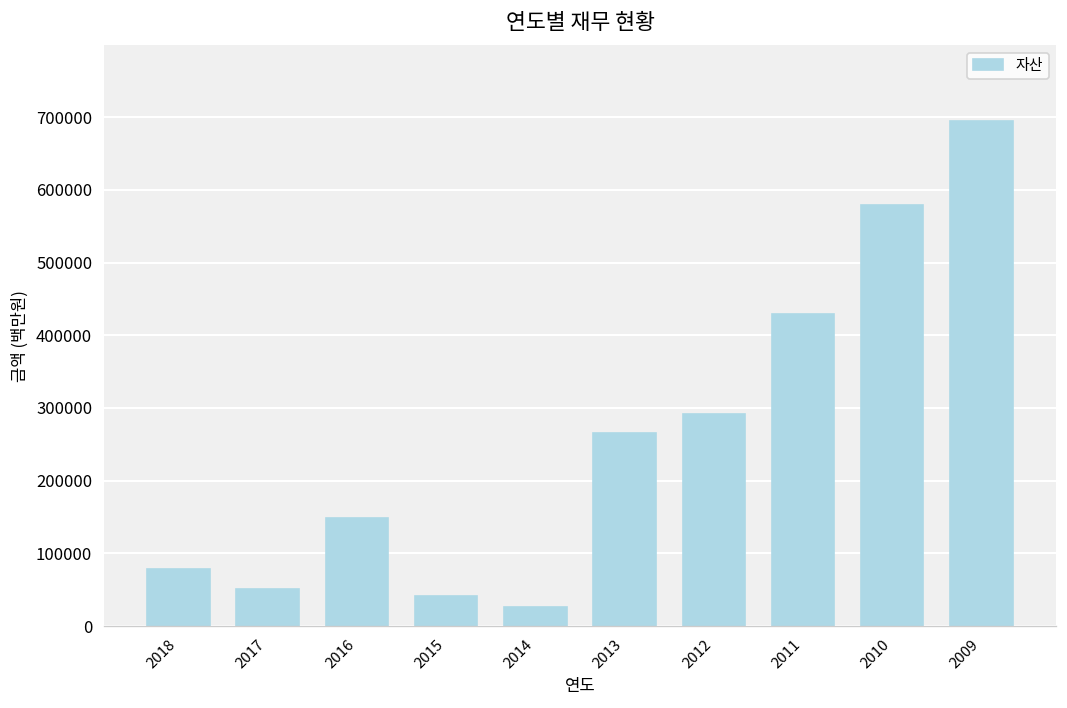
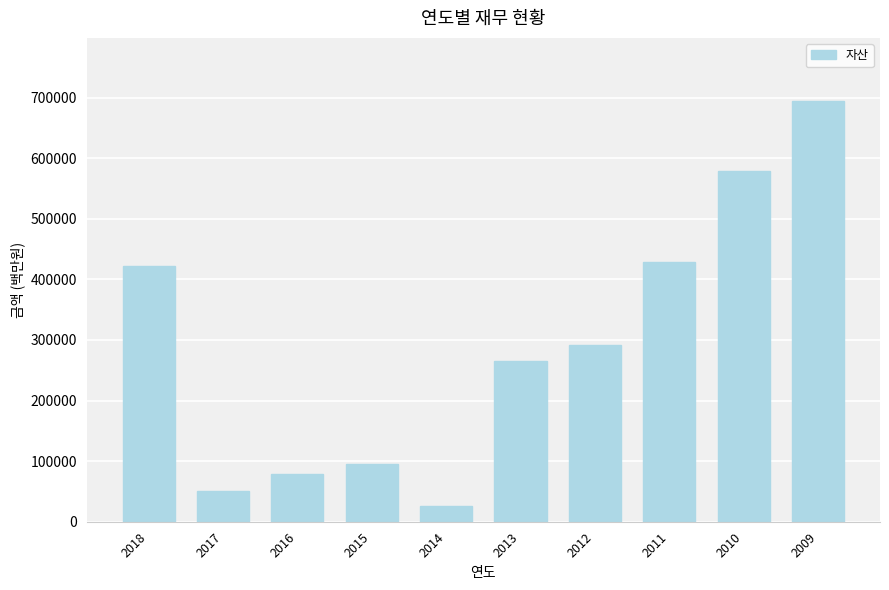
  {
-   "2018": 80000,
+   "2018": 420000,
    "2017": 50000,
-   "2016": 150000,
-   "2015": 40000,
+   "2016": 80000,
+   "2015": 100000,
    "2014": 30000,
    "2013": 270000,
    "2012": 290000,
    "2011": 430000,
    "2010": 580000,
    "2009": 690000
  }
